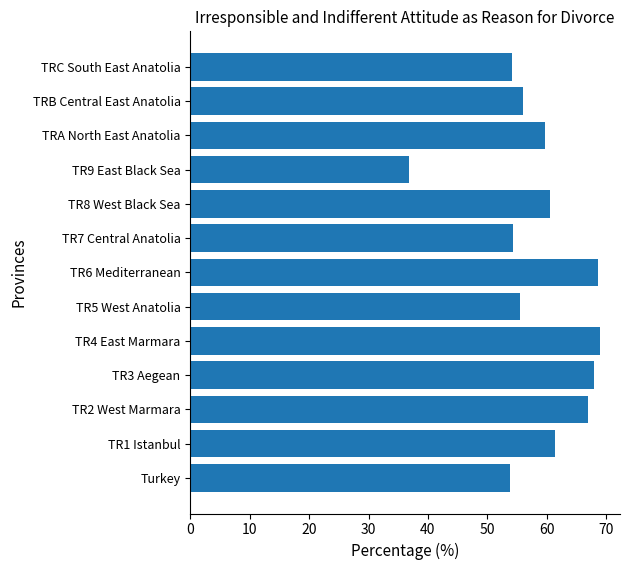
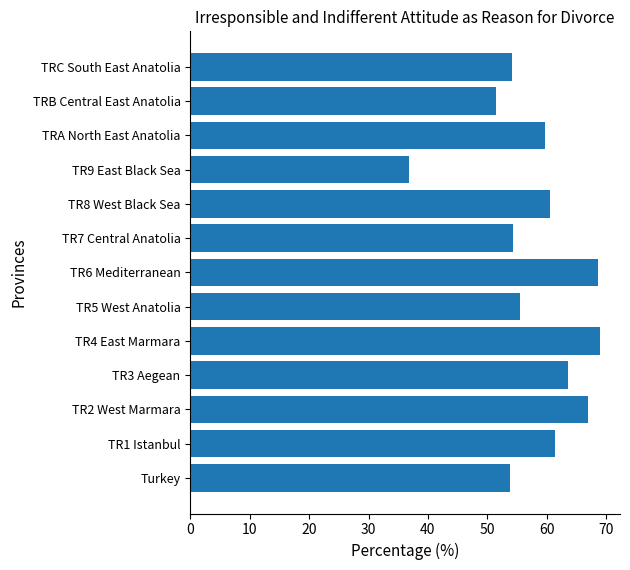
  {
    "TRC South East Anatolia": 54,
-   "TRB Central East Anatolia": 56,
+   "TRB Central East Anatolia": 51,
    "TRA North East Anatolia": 60,
    "TR9 East Black Sea": 37,
    "TR8 West Black Sea": 60,
    "TR7 Central Anatolia": 54,
    "TR6 Mediterranean": 69,
    "TR5 West Anatolia": 55,
    "TR4 East Marmara": 69,
-   "TR3 Aegean": 68,
+   "TR3 Aegean": 64,
    "TR2 West Marmara": 67,
    "TR1 Istanbul": 61,
    "Turkey": 54
  }
